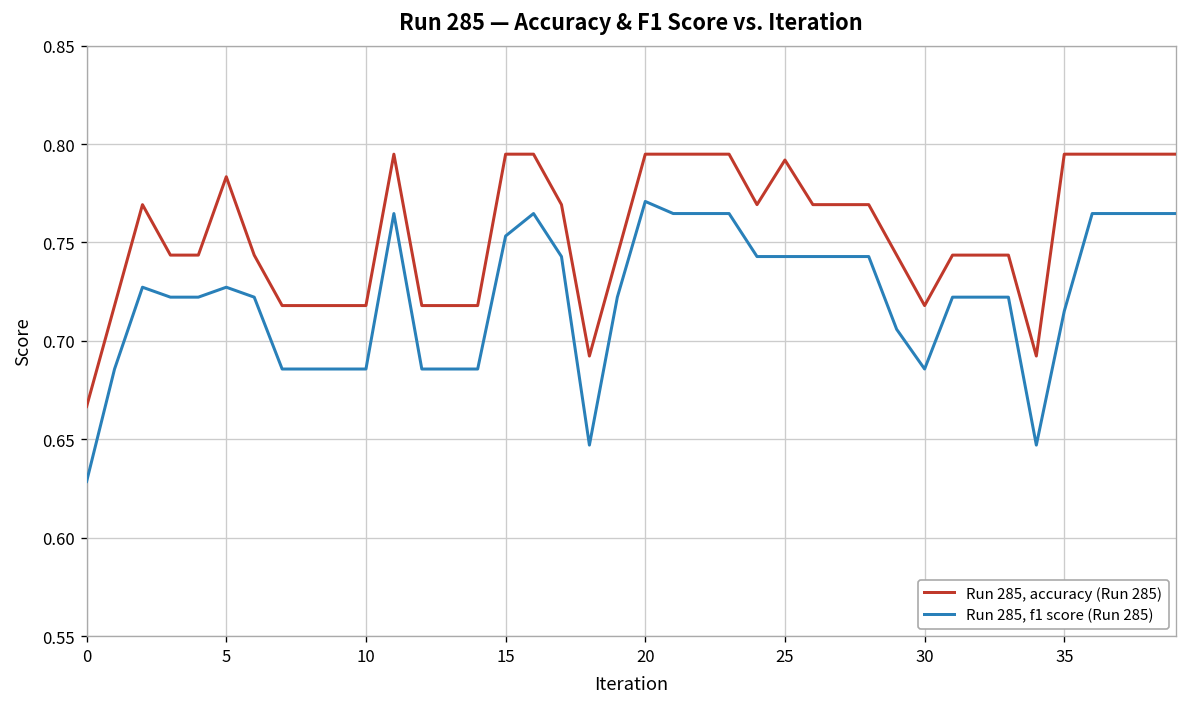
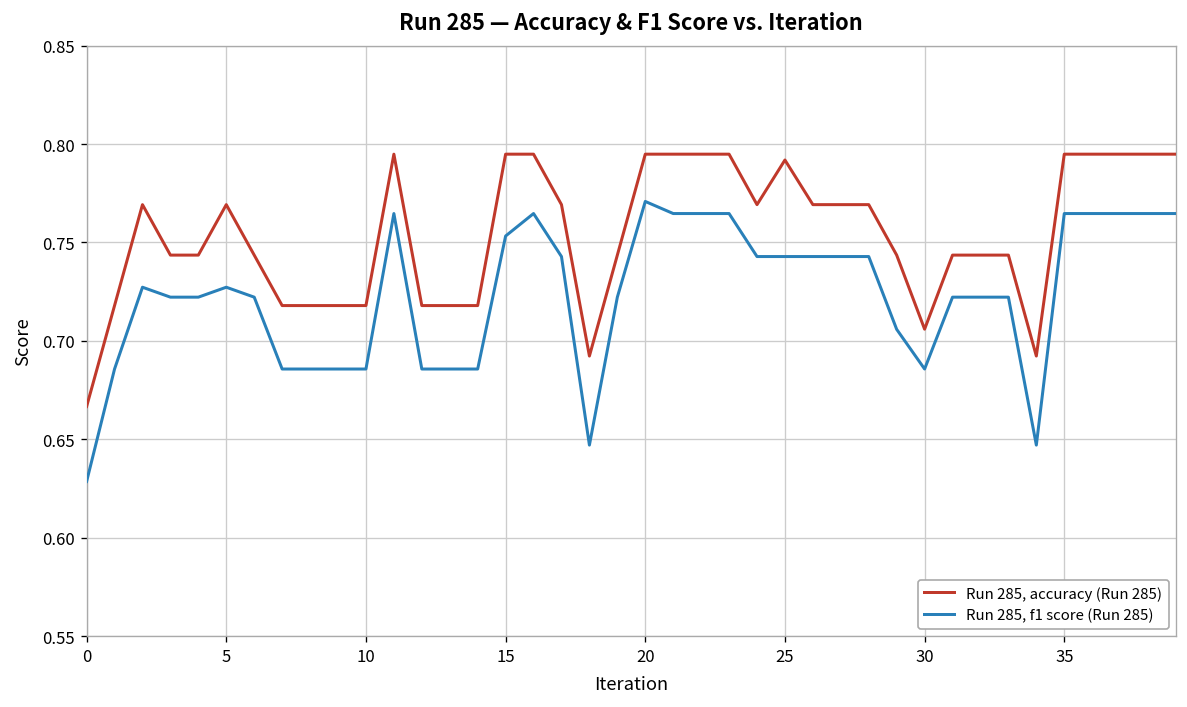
  {
    "Run 285, accuracy (Run 285)": {
      "0": 0.667,
-     "5": 0.783,
+     "5": 0.769,
      "10": 0.718,
      "15": 0.795,
      "20": 0.795,
      "25": 0.792,
-     "30": 0.718,
+     "30": 0.706,
      "35": 0.795
    },
    "Run 285, f1 score (Run 285)": {
      "0": 0.629,
      "5": 0.727,
      "10": 0.686,
      "15": 0.753,
      "20": 0.771,
      "25": 0.743,
      "30": 0.686,
-     "35": 0.715
+     "35": 0.765
    }
  }
